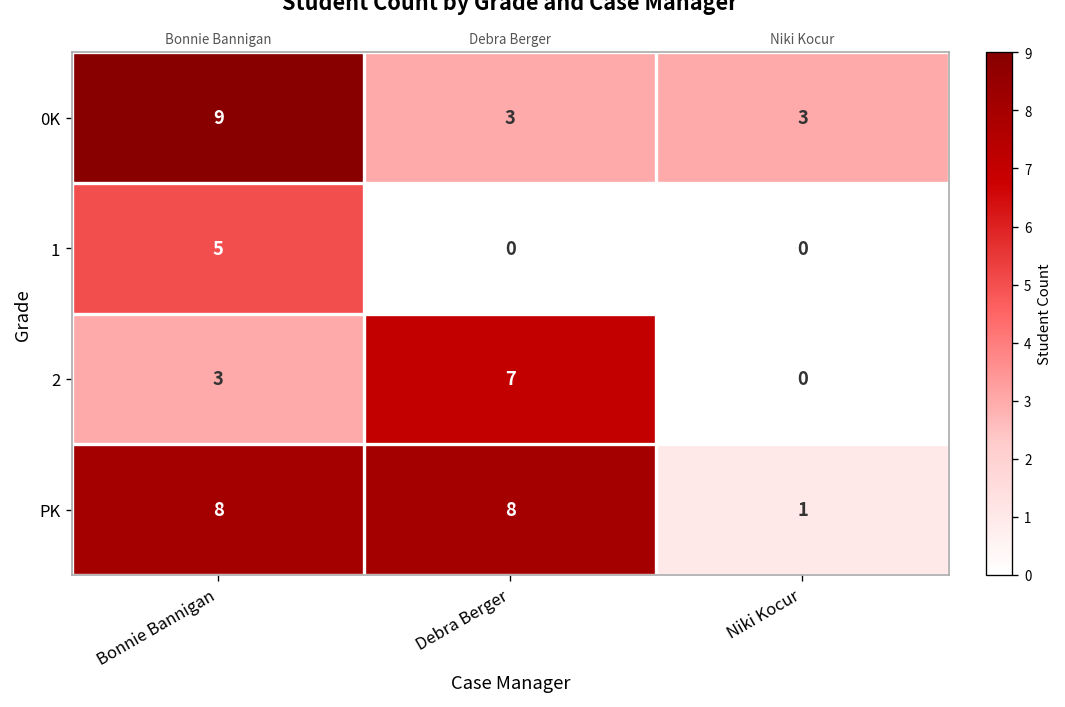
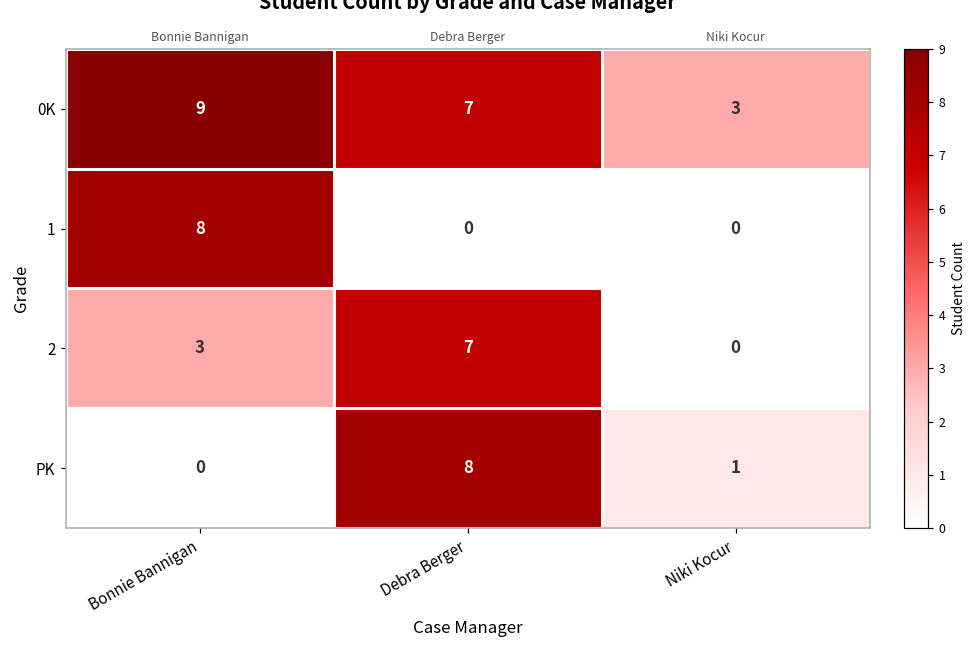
  {
    "0K": {
      "Bonnie Bannigan": 9,
-     "Debra Berger": 3,
+     "Debra Berger": 7,
      "Niki Kocur": 3
    },
    "1": {
-     "Bonnie Bannigan": 5,
+     "Bonnie Bannigan": 8,
      "Debra Berger": 0,
      "Niki Kocur": 0
    },
    "2": {
      "Bonnie Bannigan": 3,
      "Debra Berger": 7,
      "Niki Kocur": 0
    },
    "PK": {
-     "Bonnie Bannigan": 8,
+     "Bonnie Bannigan": 0,
      "Debra Berger": 8,
      "Niki Kocur": 1
    }
  }
